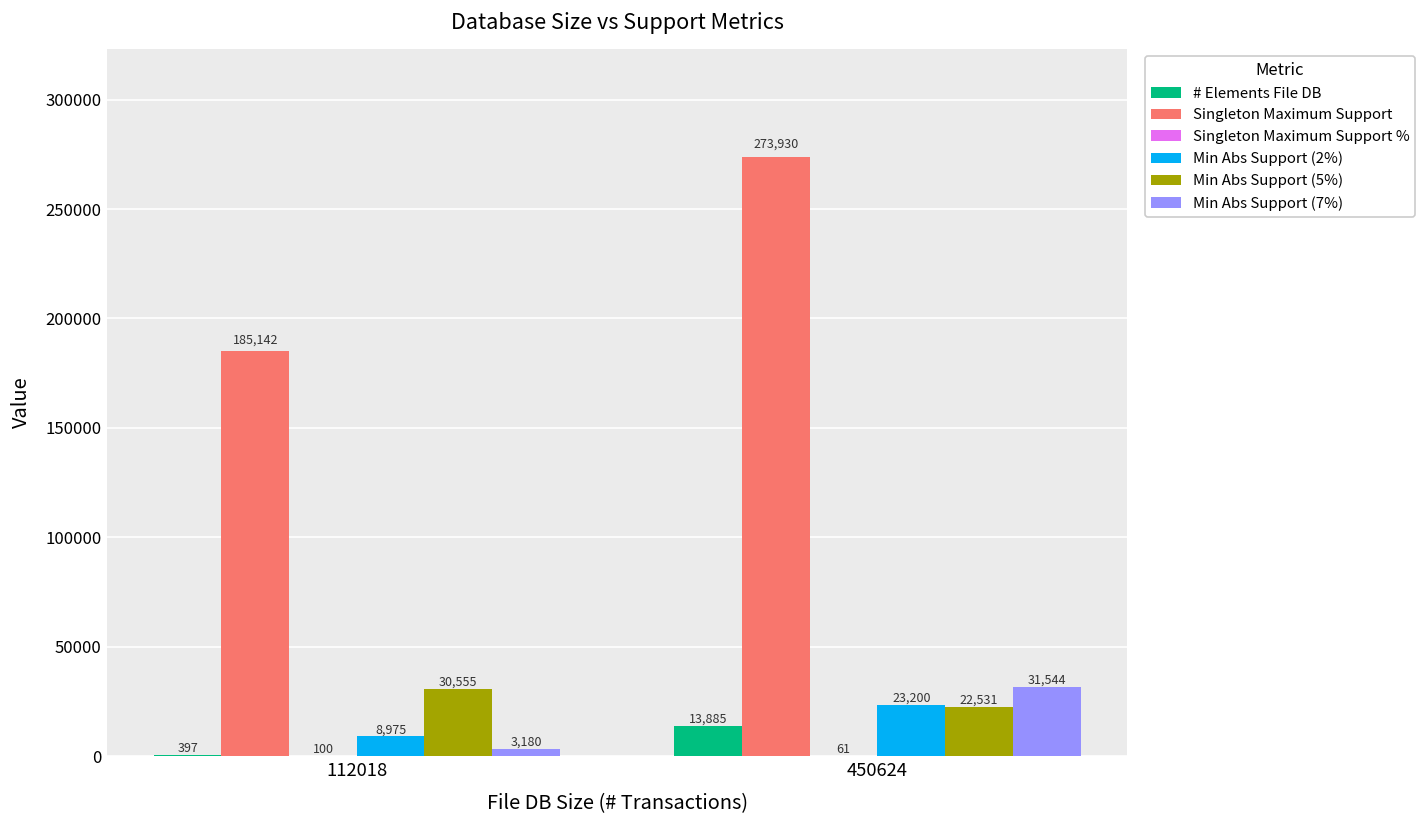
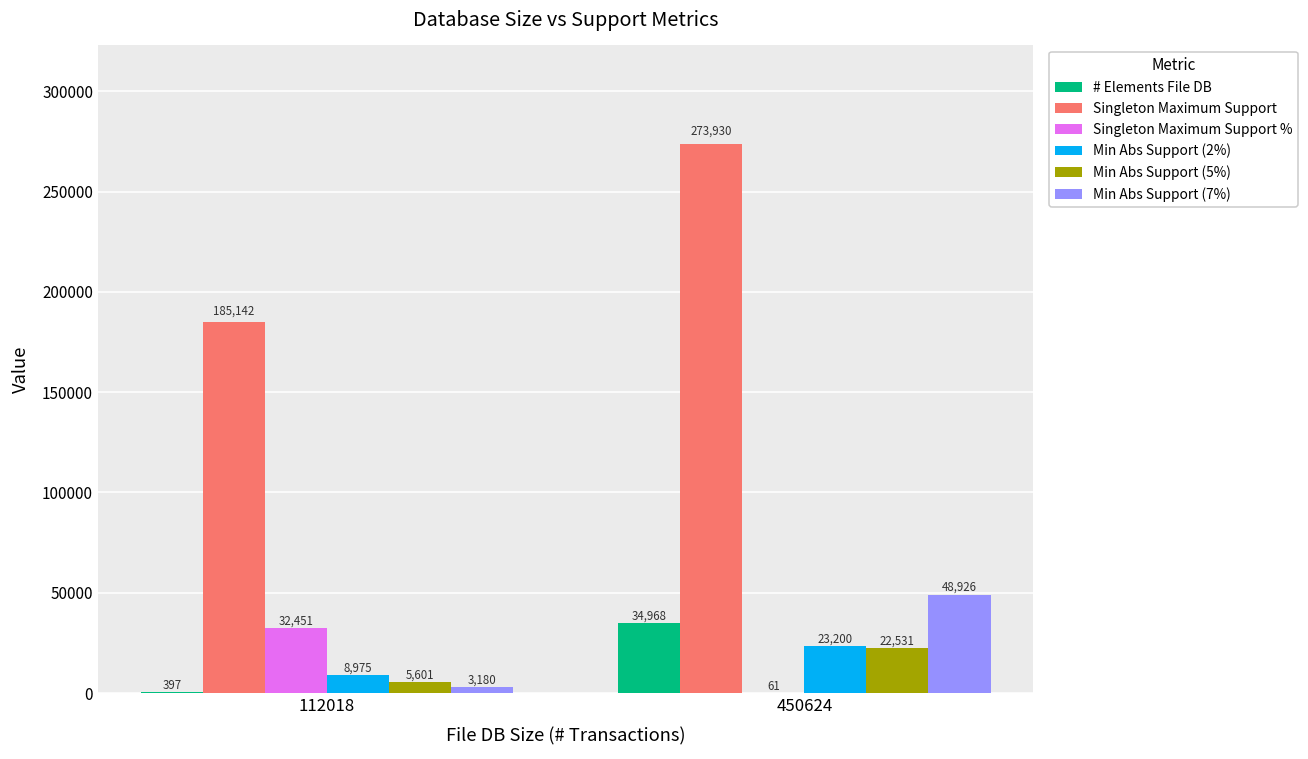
  {
    "# Elements File DB": {
      "112018": "397",
-     "450624": "13,885"
+     "450624": "34,968"
    },
    "Singleton Maximum Support": {
      "112018": "185,142",
      "450624": "273,930"
    },
    "Singleton Maximum Support %": {
-     "112018": "100",
+     "112018": "32,451",
      "450624": "61"
    },
    "Min Abs Support (2%)": {
      "112018": "8,975",
      "450624": "23,200"
    },
    "Min Abs Support (5%)": {
-     "112018": "30,555",
+     "112018": "5,601",
      "450624": "22,531"
    },
    "Min Abs Support (7%)": {
      "112018": "3,180",
-     "450624": "31,544"
+     "450624": "48,926"
    }
  }
